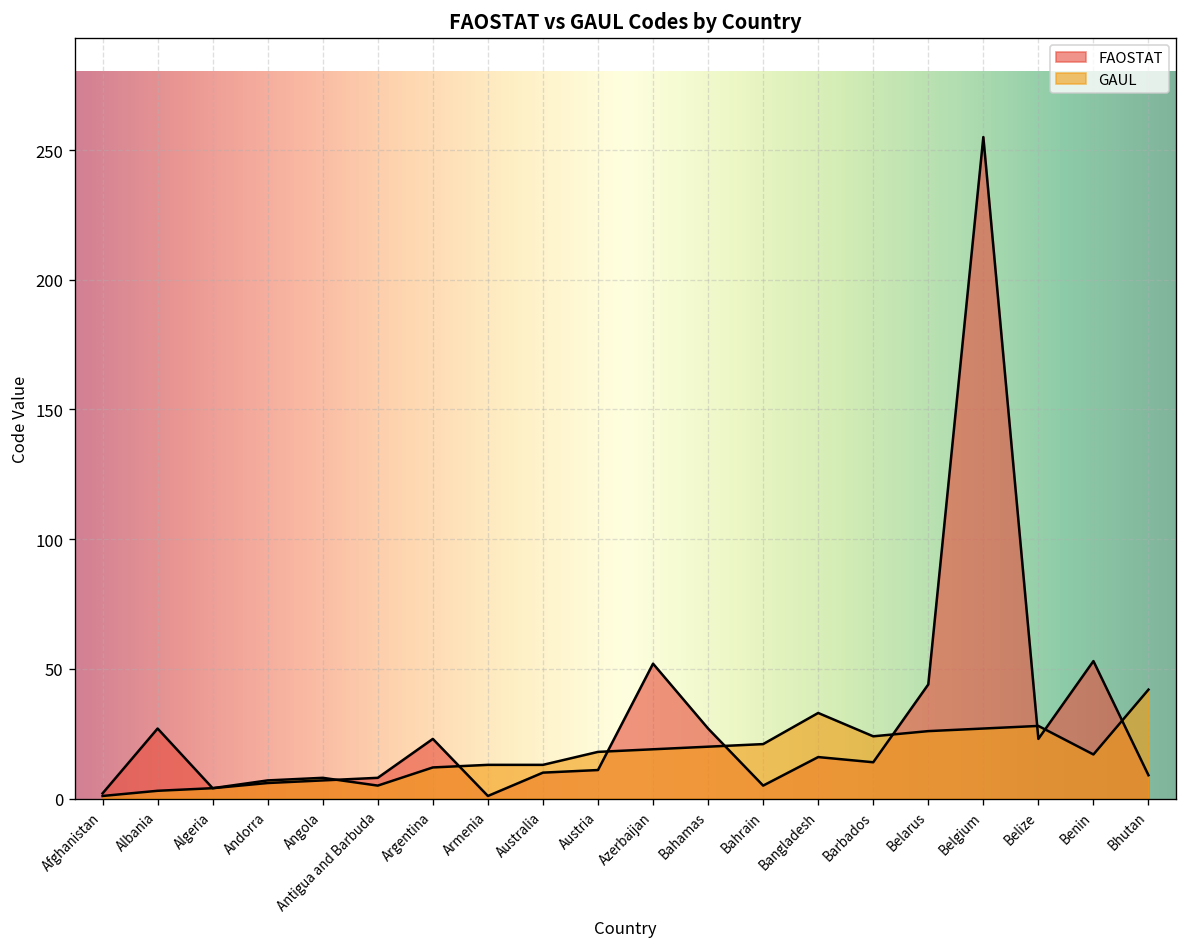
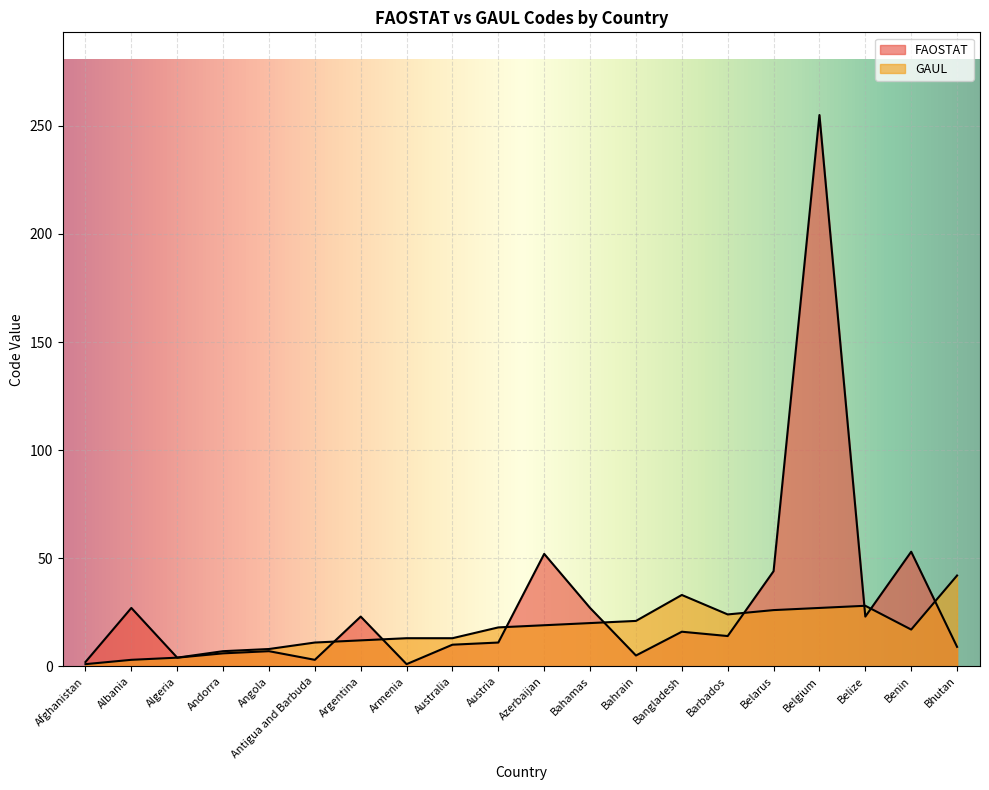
  {
    "FAOSTAT": {
      "Albania": 27,
-     "Antigua and Barbuda": 8,
+     "Antigua and Barbuda": 3,
      "Argentina": 23,
      "Armenia": 1,
      "Australia": 10,
      "Austria": 11,
      "Azerbaijan": 52,
      "Bahamas": 27,
      "Bahrain": 5,
      "Bangladesh": 16,
      "Barbados": 14,
      "Belarus": 44,
      "Belgium": 255,
      "Belize": 23,
      "Benin": 53,
      "Bhutan": 9
    },
    "GAUL": {
      "Albania": 3,
-     "Antigua and Barbuda": 5,
+     "Antigua and Barbuda": 11,
      "Argentina": 12,
      "Armenia": 13,
      "Australia": 13,
      "Austria": 18,
      "Azerbaijan": 19,
      "Bahamas": 20,
      "Bahrain": 21,
      "Bangladesh": 33,
      "Barbados": 24,
      "Belarus": 26,
      "Belgium": 27,
      "Belize": 28,
      "Benin": 17,
      "Bhutan": 42
    }
  }
